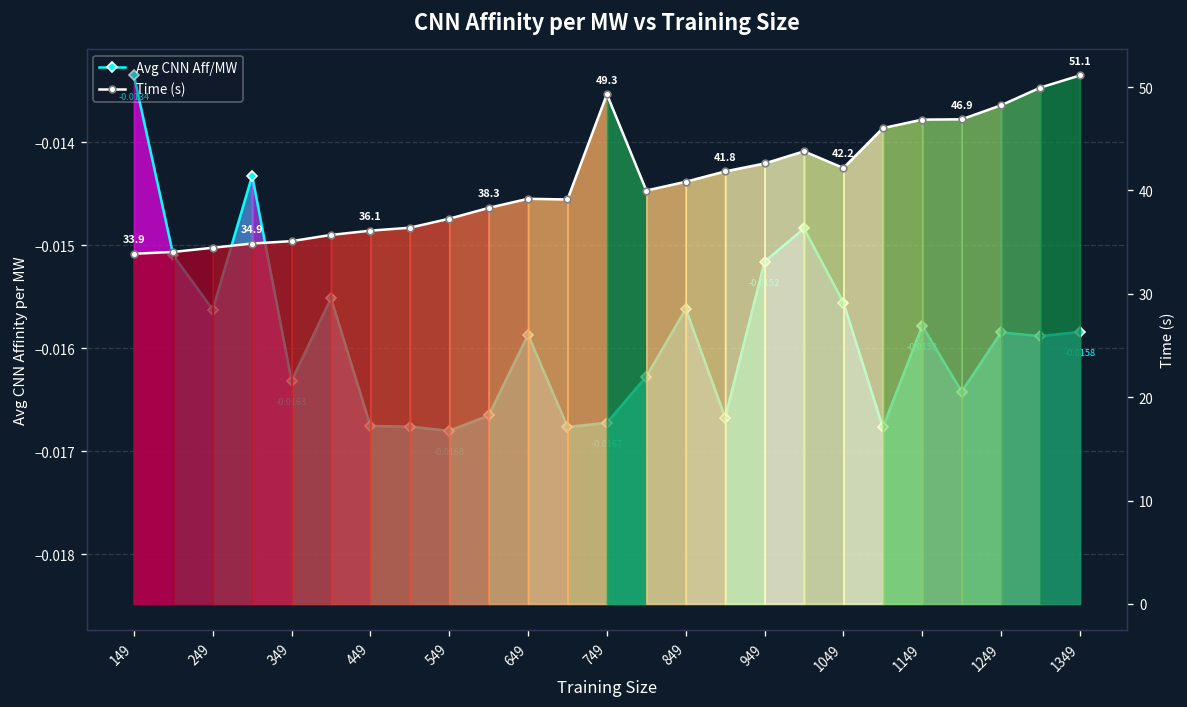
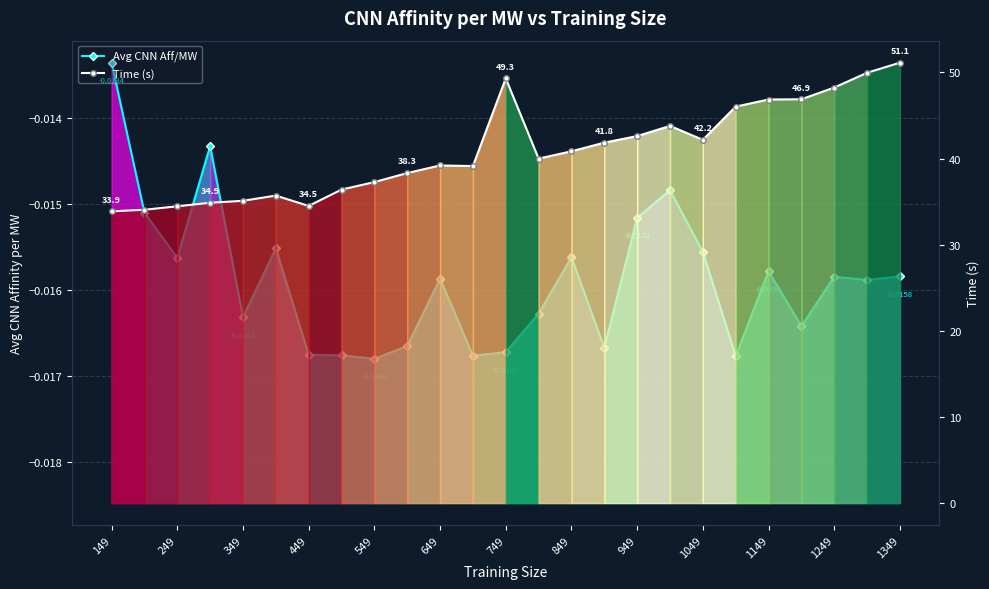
  {
    "Time (s)": {
-     "449": 36.1
+     "449": 34.5
    }
  }
